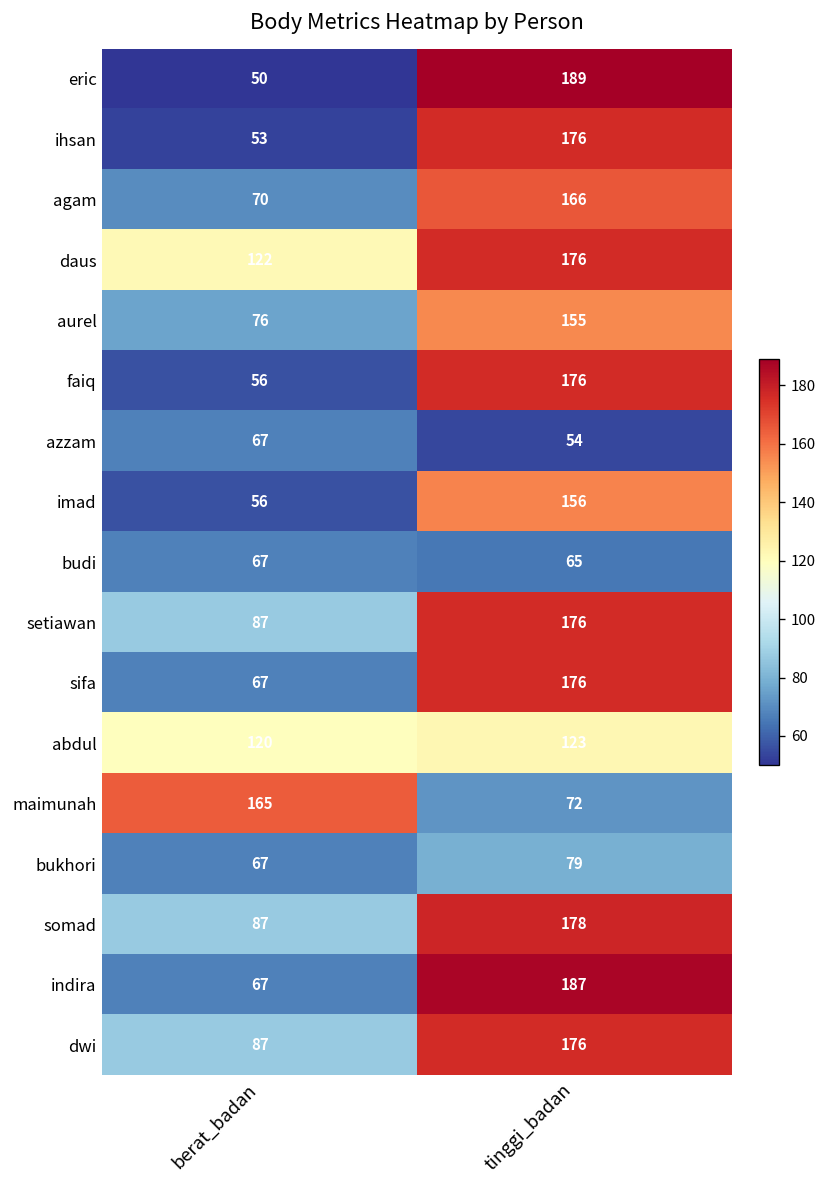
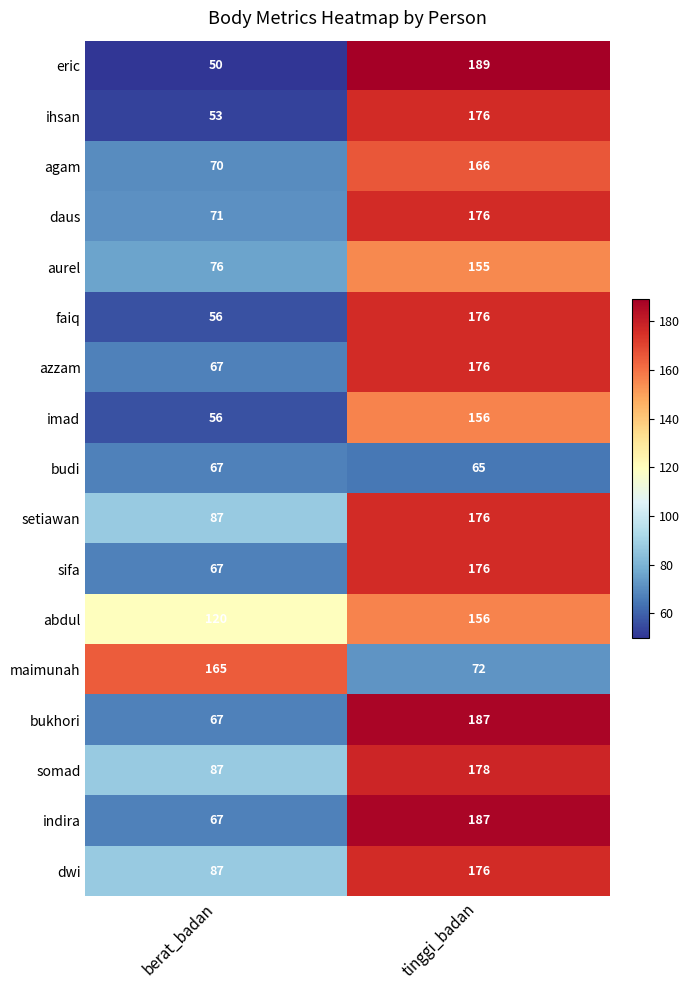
  {
    "eric": {
      "berat_badan": 50,
      "tinggi_badan": 189
    },
    "ihsan": {
      "berat_badan": 53,
      "tinggi_badan": 176
    },
    "agam": {
      "berat_badan": 70,
      "tinggi_badan": 166
    },
    "daus": {
-     "berat_badan": 122,
+     "berat_badan": 71,
      "tinggi_badan": 176
    },
    "aurel": {
      "berat_badan": 76,
      "tinggi_badan": 155
    },
    "faiq": {
      "berat_badan": 56,
      "tinggi_badan": 176
    },
    "azzam": {
      "berat_badan": 67,
-     "tinggi_badan": 54
+     "tinggi_badan": 176
    },
    "imad": {
      "berat_badan": 56,
      "tinggi_badan": 156
    },
    "budi": {
      "berat_badan": 67,
      "tinggi_badan": 65
    },
    "setiawan": {
      "berat_badan": 87,
      "tinggi_badan": 176
    },
    "sifa": {
      "berat_badan": 67,
      "tinggi_badan": 176
    },
    "abdul": {
      "berat_badan": 120,
-     "tinggi_badan": 123
+     "tinggi_badan": 156
    },
    "maimunah": {
      "berat_badan": 165,
      "tinggi_badan": 72
    },
    "bukhori": {
      "berat_badan": 67,
-     "tinggi_badan": 79
+     "tinggi_badan": 187
    },
    "somad": {
      "berat_badan": 87,
      "tinggi_badan": 178
    },
    "indira": {
      "berat_badan": 67,
      "tinggi_badan": 187
    },
    "dwi": {
      "berat_badan": 87,
      "tinggi_badan": 176
    }
  }
